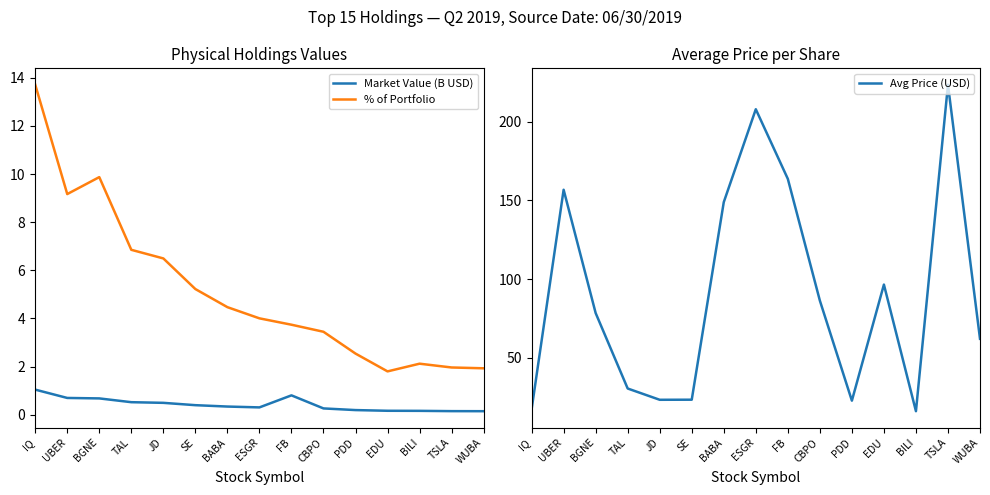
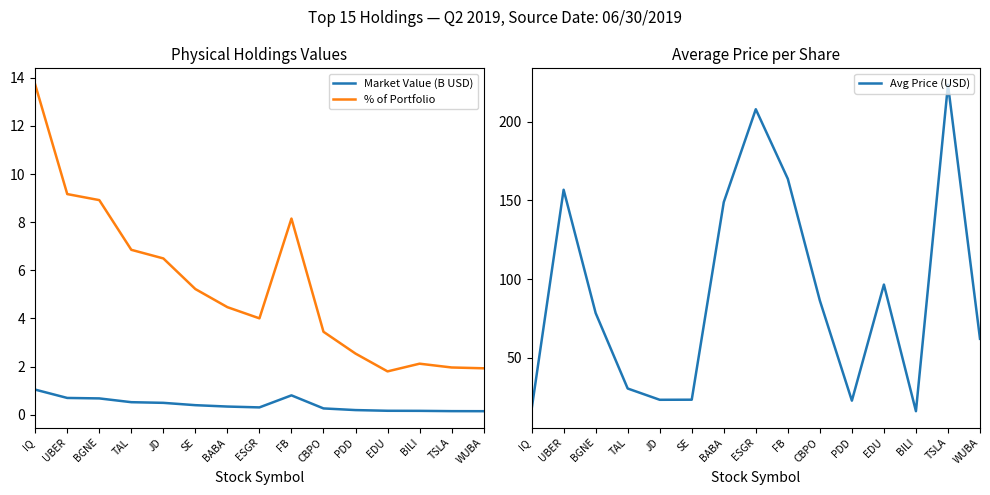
  {
    "Physical Holdings Values": {
      "Market Value (B USD)": {
        "IQ": 1.0,
        "UBER": 0.7,
        "BGNE": 0.7,
        "TAL": 0.5,
        "JD": 0.5,
        "SE": 0.4,
        "BABA": 0.3,
        "ESGR": 0.3,
        "FB": 0.8,
        "CBPO": 0.3,
        "PDD": 0.2,
        "EDU": 0.2,
        "BILI": 0.2,
        "TSLA": 0.1,
        "WUBA": 0.1
      },
      "% of Portfolio": {
        "IQ": 13.7,
        "UBER": 9.2,
-       "BGNE": 9.9,
+       "BGNE": 8.9,
        "TAL": 6.9,
        "JD": 6.5,
        "SE": 5.2,
        "BABA": 4.5,
        "ESGR": 4.0,
-       "FB": 3.7,
+       "FB": 8.2,
        "CBPO": 3.4,
        "PDD": 2.5,
        "EDU": 1.8,
        "BILI": 2.1,
        "TSLA": 2.0,
        "WUBA": 1.9
      }
    },
    "Average Price per Share": {
      "IQ": 17,
      "UBER": 157,
      "BGNE": 79,
      "TAL": 31,
      "JD": 23,
      "SE": 24,
      "BABA": 149,
      "ESGR": 208,
      "FB": 164,
      "CBPO": 86,
      "PDD": 23,
      "EDU": 97,
      "BILI": 16,
      "WUBA": 62
    }
  }
